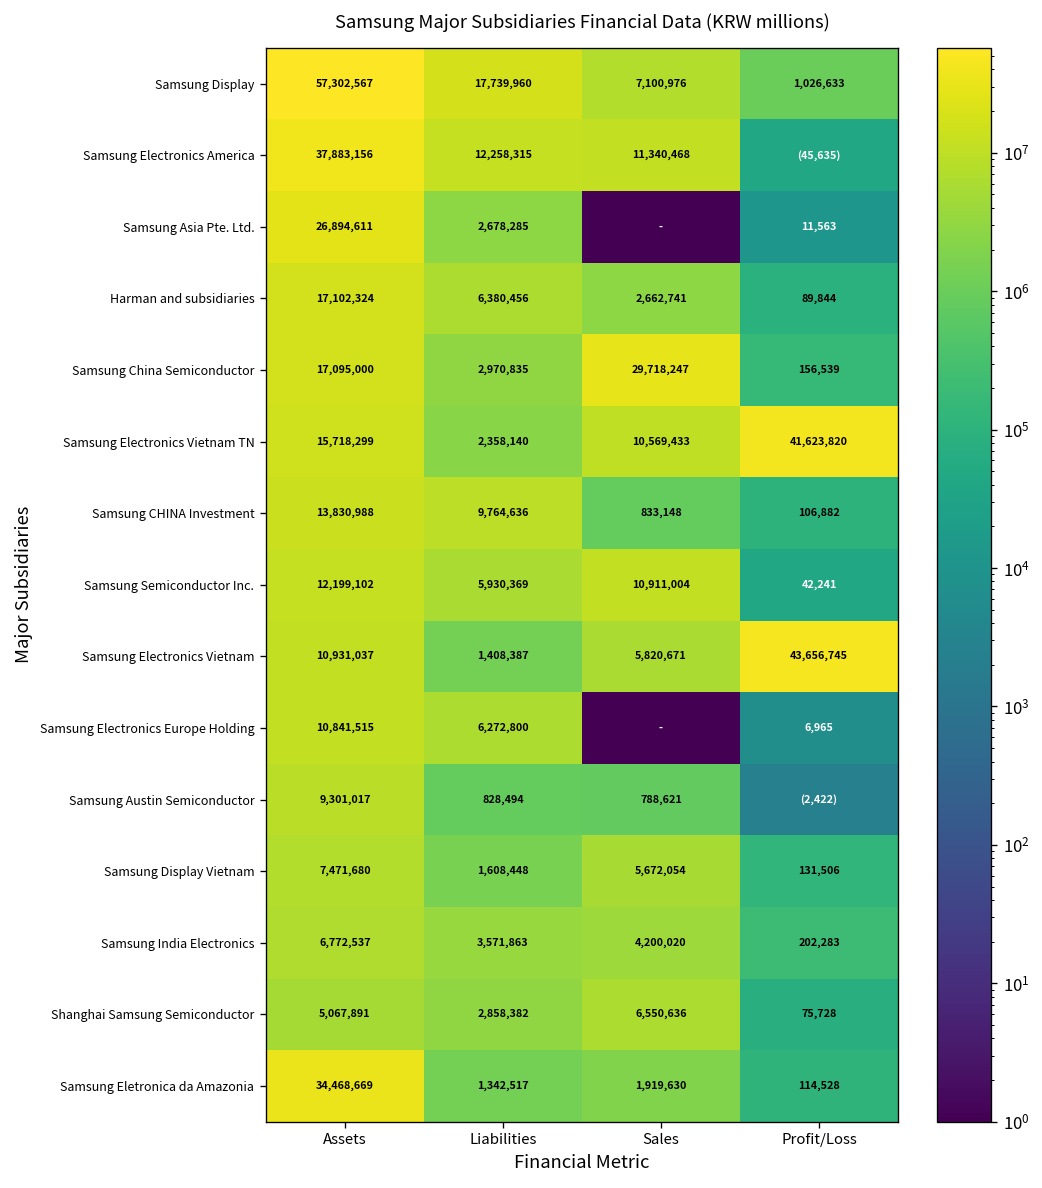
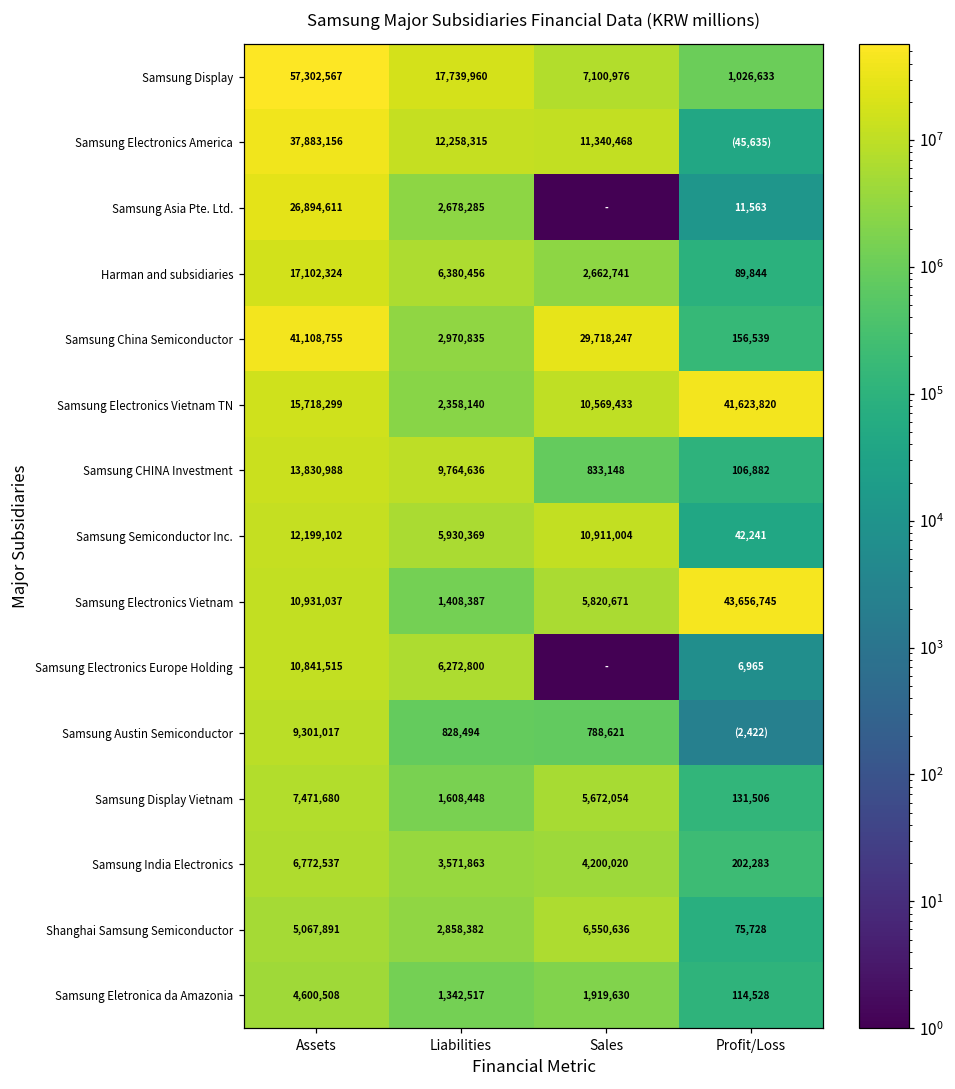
  {
    "Samsung Display": {
      "Assets": "57,302,567",
      "Liabilities": "17,739,960",
      "Sales": "7,100,976",
      "Profit/Loss": "1,026,633"
    },
    "Samsung Electronics America": {
      "Assets": "37,883,156",
      "Liabilities": "12,258,315",
      "Sales": "11,340,468",
      "Profit/Loss": "(45,635)"
    },
    "Samsung Asia Pte. Ltd.": {
      "Assets": "26,894,611",
      "Liabilities": "2,678,285",
      "Profit/Loss": "11,563"
    },
    "Harman and subsidiaries": {
      "Assets": "17,102,324",
      "Liabilities": "6,380,456",
      "Sales": "2,662,741",
      "Profit/Loss": "89,844"
    },
    "Samsung China Semiconductor": {
-     "Assets": "17,095,000",
+     "Assets": "41,108,755",
      "Liabilities": "2,970,835",
      "Sales": "29,718,247",
      "Profit/Loss": "156,539"
    },
    "Samsung Electronics Vietnam TN": {
      "Assets": "15,718,299",
      "Liabilities": "2,358,140",
      "Sales": "10,569,433",
      "Profit/Loss": "41,623,820"
    },
    "Samsung CHINA Investment": {
      "Assets": "13,830,988",
      "Liabilities": "9,764,636",
      "Sales": "833,148",
      "Profit/Loss": "106,882"
    },
    "Samsung Semiconductor Inc.": {
      "Assets": "12,199,102",
      "Liabilities": "5,930,369",
      "Sales": "10,911,004",
      "Profit/Loss": "42,241"
    },
    "Samsung Electronics Vietnam": {
      "Assets": "10,931,037",
      "Liabilities": "1,408,387",
      "Sales": "5,820,671",
      "Profit/Loss": "43,656,745"
    },
    "Samsung Electronics Europe Holding": {
      "Assets": "10,841,515",
      "Liabilities": "6,272,800",
      "Profit/Loss": "6,965"
    },
    "Samsung Austin Semiconductor": {
      "Assets": "9,301,017",
      "Liabilities": "828,494",
      "Sales": "788,621",
      "Profit/Loss": "(2,422)"
    },
    "Samsung Display Vietnam": {
      "Assets": "7,471,680",
      "Liabilities": "1,608,448",
      "Sales": "5,672,054",
      "Profit/Loss": "131,506"
    },
    "Samsung India Electronics": {
      "Assets": "6,772,537",
      "Liabilities": "3,571,863",
      "Sales": "4,200,020",
      "Profit/Loss": "202,283"
    },
    "Shanghai Samsung Semiconductor": {
      "Assets": "5,067,891",
      "Liabilities": "2,858,382",
      "Sales": "6,550,636",
      "Profit/Loss": "75,728"
    },
    "Samsung Eletronica da Amazonia": {
-     "Assets": "34,468,669",
+     "Assets": "4,600,508",
      "Liabilities": "1,342,517",
      "Sales": "1,919,630",
      "Profit/Loss": "114,528"
    }
  }
